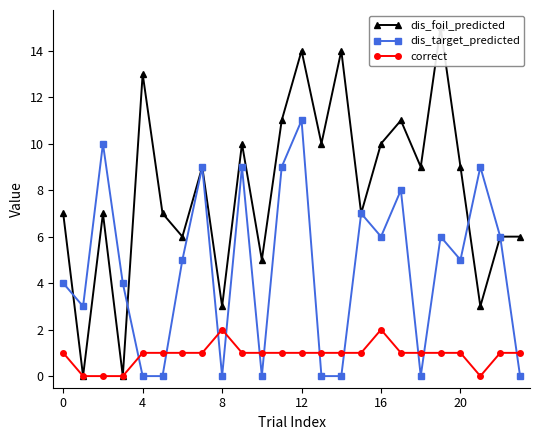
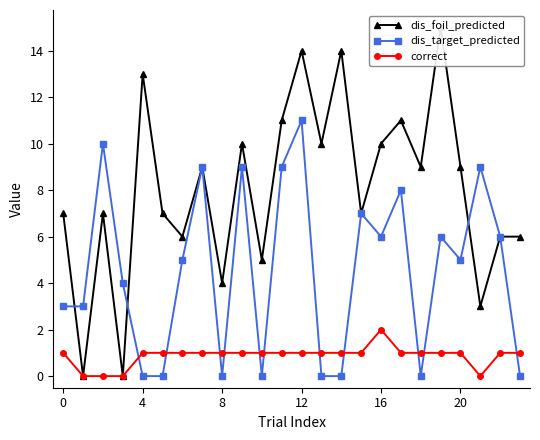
  {
    "dis_foil_predicted": {
      "0": 7,
      "4": 13,
-     "8": 3,
+     "8": 4,
      "12": 14,
      "16": 10,
      "20": 9
    },
    "dis_target_predicted": {
-     "0": 4,
+     "0": 3,
      "4": 0,
      "8": 0,
      "12": 11,
      "16": 6,
      "20": 5
    },
    "correct": {
      "0": 1,
      "4": 1,
-     "8": 2,
+     "8": 1,
      "12": 1,
      "16": 2,
      "20": 1
    }
  }
